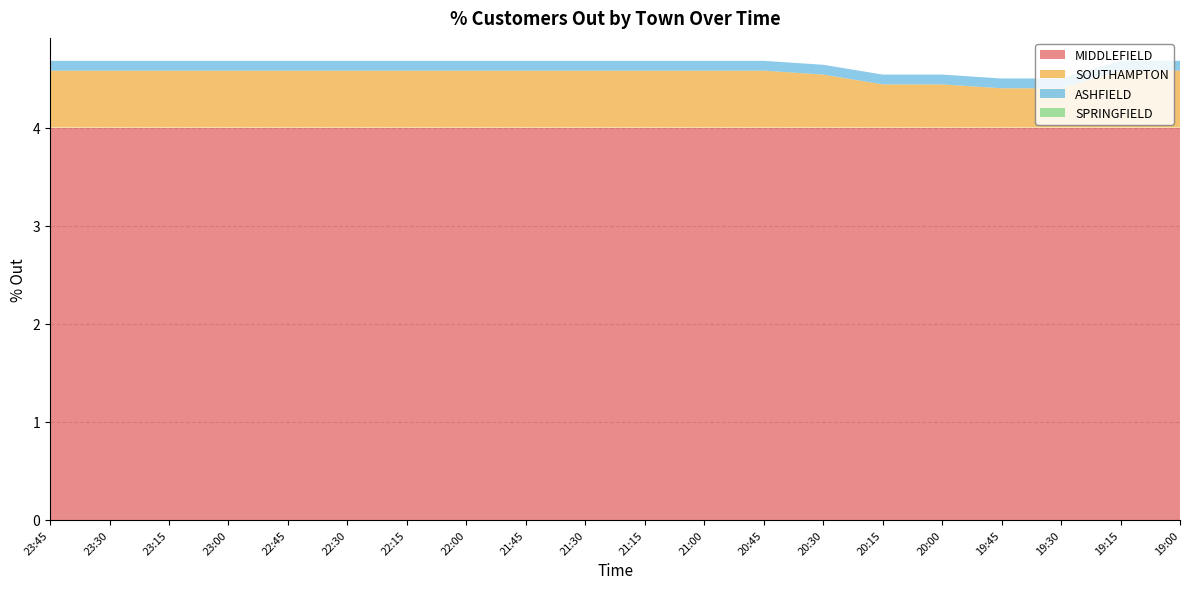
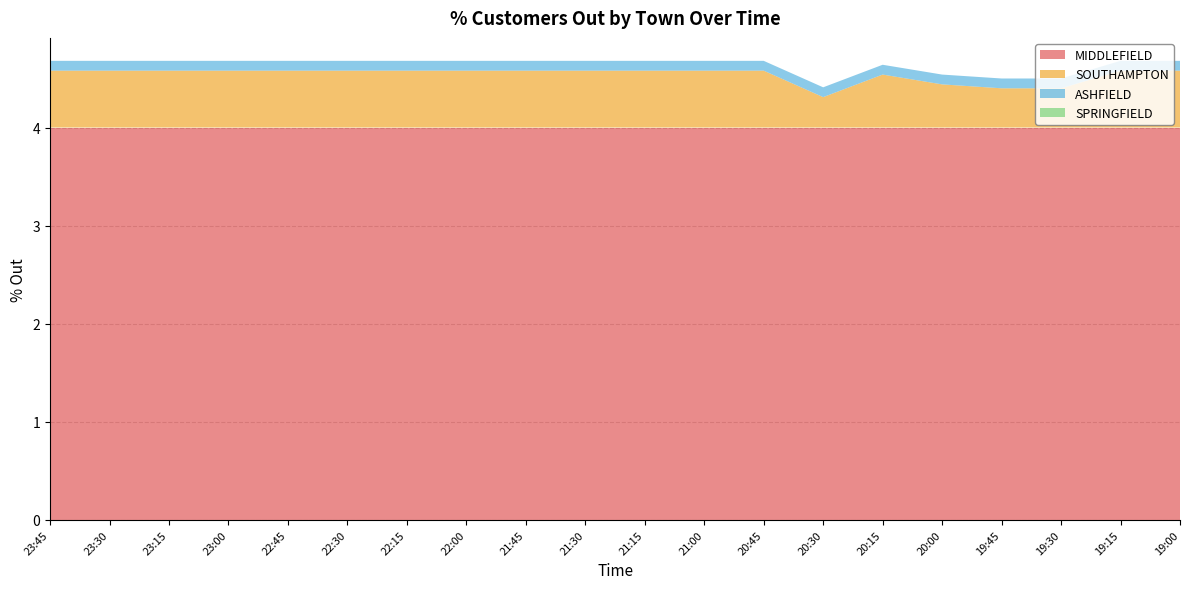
  {
    "MIDDLEFIELD": {
      "23:45": 4.0,
      "23:30": 4.0,
      "23:15": 4.0,
      "23:00": 4.0,
      "22:45": 4.0,
      "22:30": 4.0,
      "22:15": 4.0,
      "22:00": 4.0,
      "21:45": 4.0,
      "21:30": 4.0,
      "21:15": 4.0,
      "21:00": 4.0,
      "20:45": 4.0,
      "20:30": 4.0,
      "20:15": 4.0,
      "20:00": 4.0,
      "19:45": 4.0,
      "19:30": 4.0,
      "19:15": 4.0,
      "19:00": 4.0
    },
    "SOUTHAMPTON": {
      "23:45": 0.6,
      "23:30": 0.6,
      "23:15": 0.6,
      "23:00": 0.6,
      "22:45": 0.6,
      "22:30": 0.6,
      "22:15": 0.6,
      "22:00": 0.6,
      "21:45": 0.6,
      "21:30": 0.6,
      "21:15": 0.6,
      "21:00": 0.6,
      "20:45": 0.6,
-     "20:30": 0.5,
-     "20:15": 0.4,
+     "20:30": 0.3,
+     "20:15": 0.5,
      "20:00": 0.4,
      "19:45": 0.4,
      "19:00": 0.6
    }
  }
